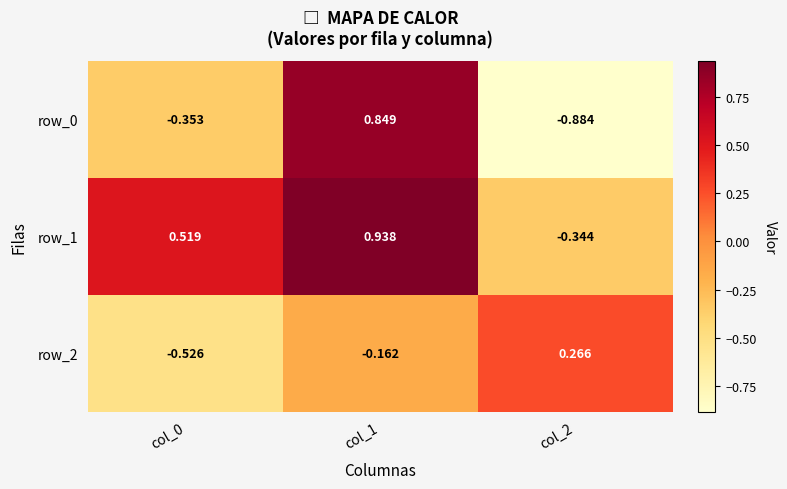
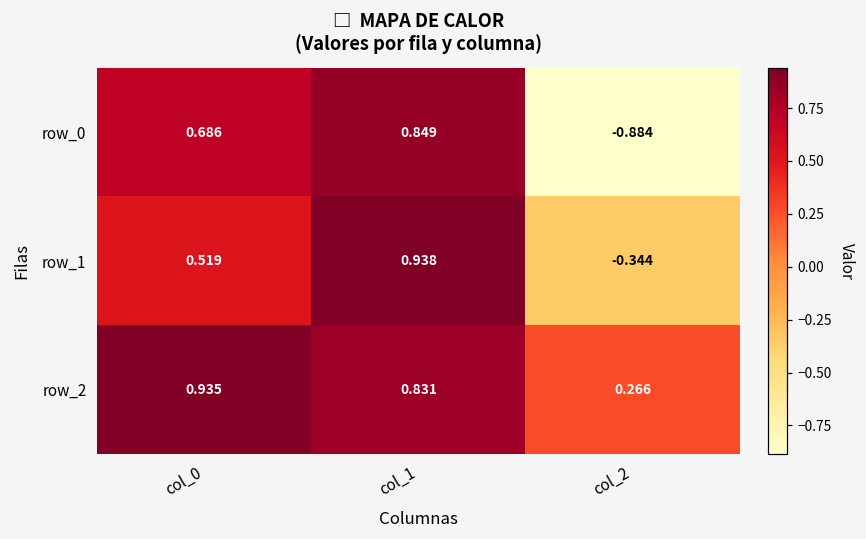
  {
    "row_0": {
-     "col_0": -0.353,
+     "col_0": 0.686,
      "col_1": 0.849,
      "col_2": -0.884
    },
    "row_1": {
      "col_0": 0.519,
      "col_1": 0.938,
      "col_2": -0.344
    },
    "row_2": {
-     "col_0": -0.526,
-     "col_1": -0.162,
+     "col_0": 0.935,
+     "col_1": 0.831,
      "col_2": 0.266
    }
  }
